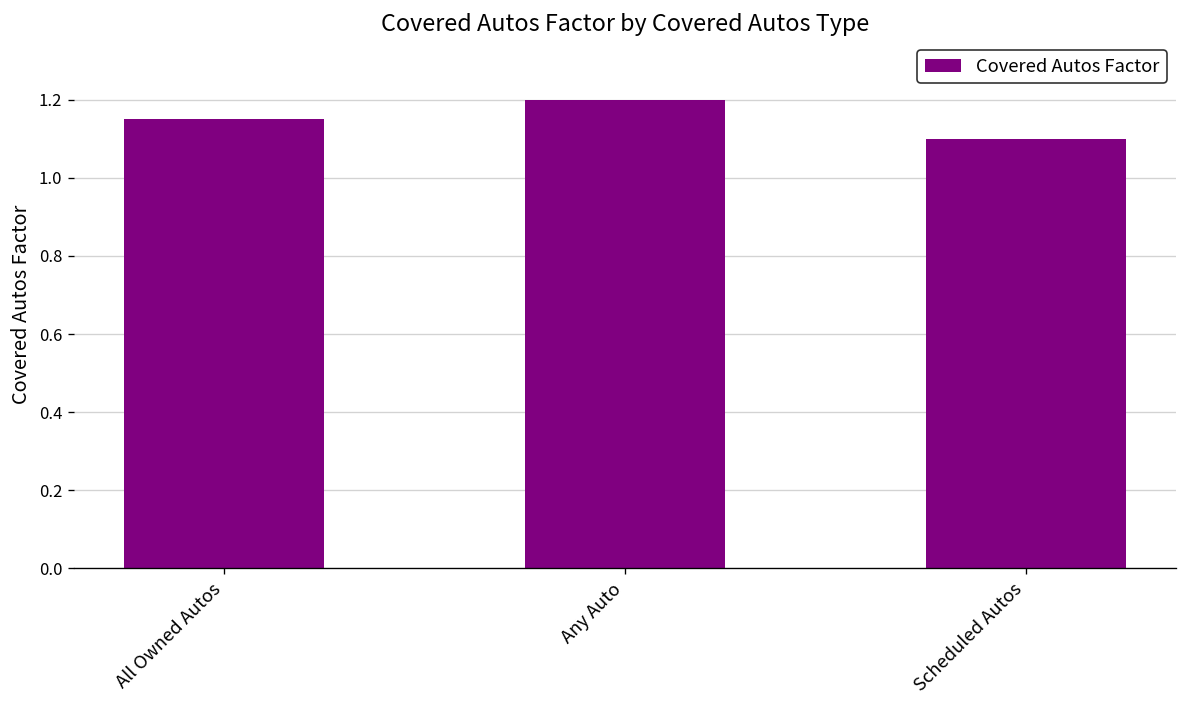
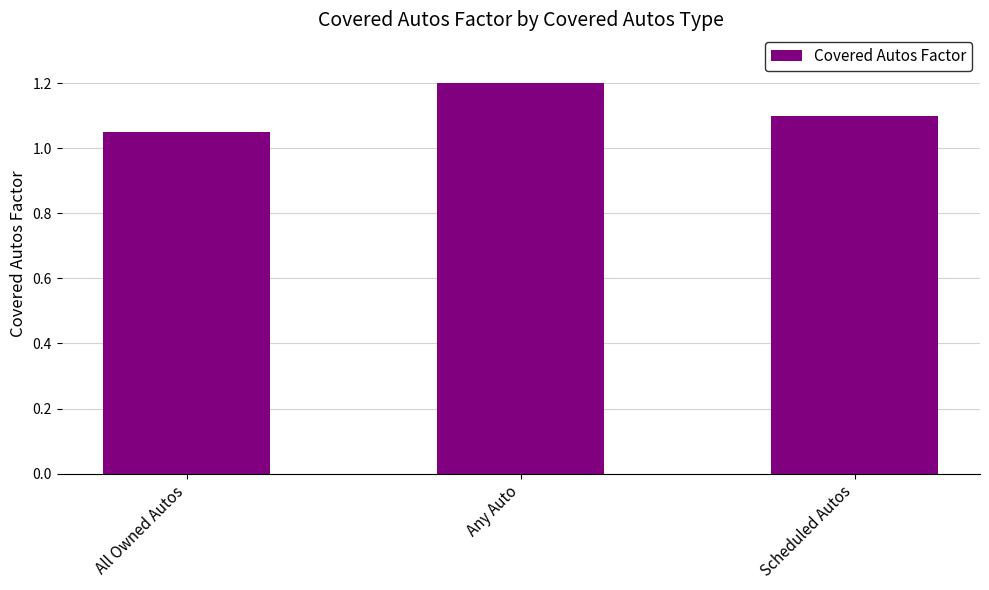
  {
-   "All Owned Autos": 1.15,
+   "All Owned Autos": 1.05,
    "Any Auto": 1.20,
    "Scheduled Autos": 1.10
  }
